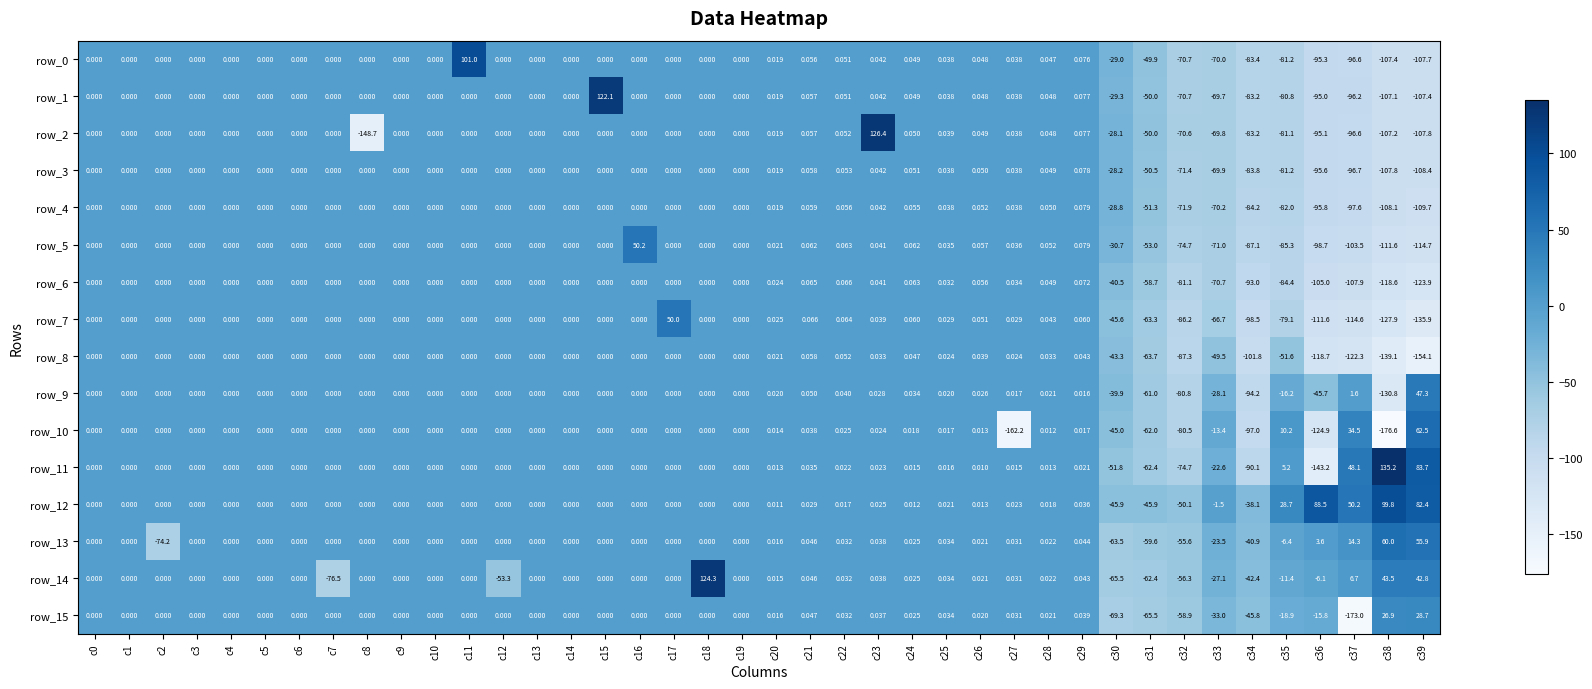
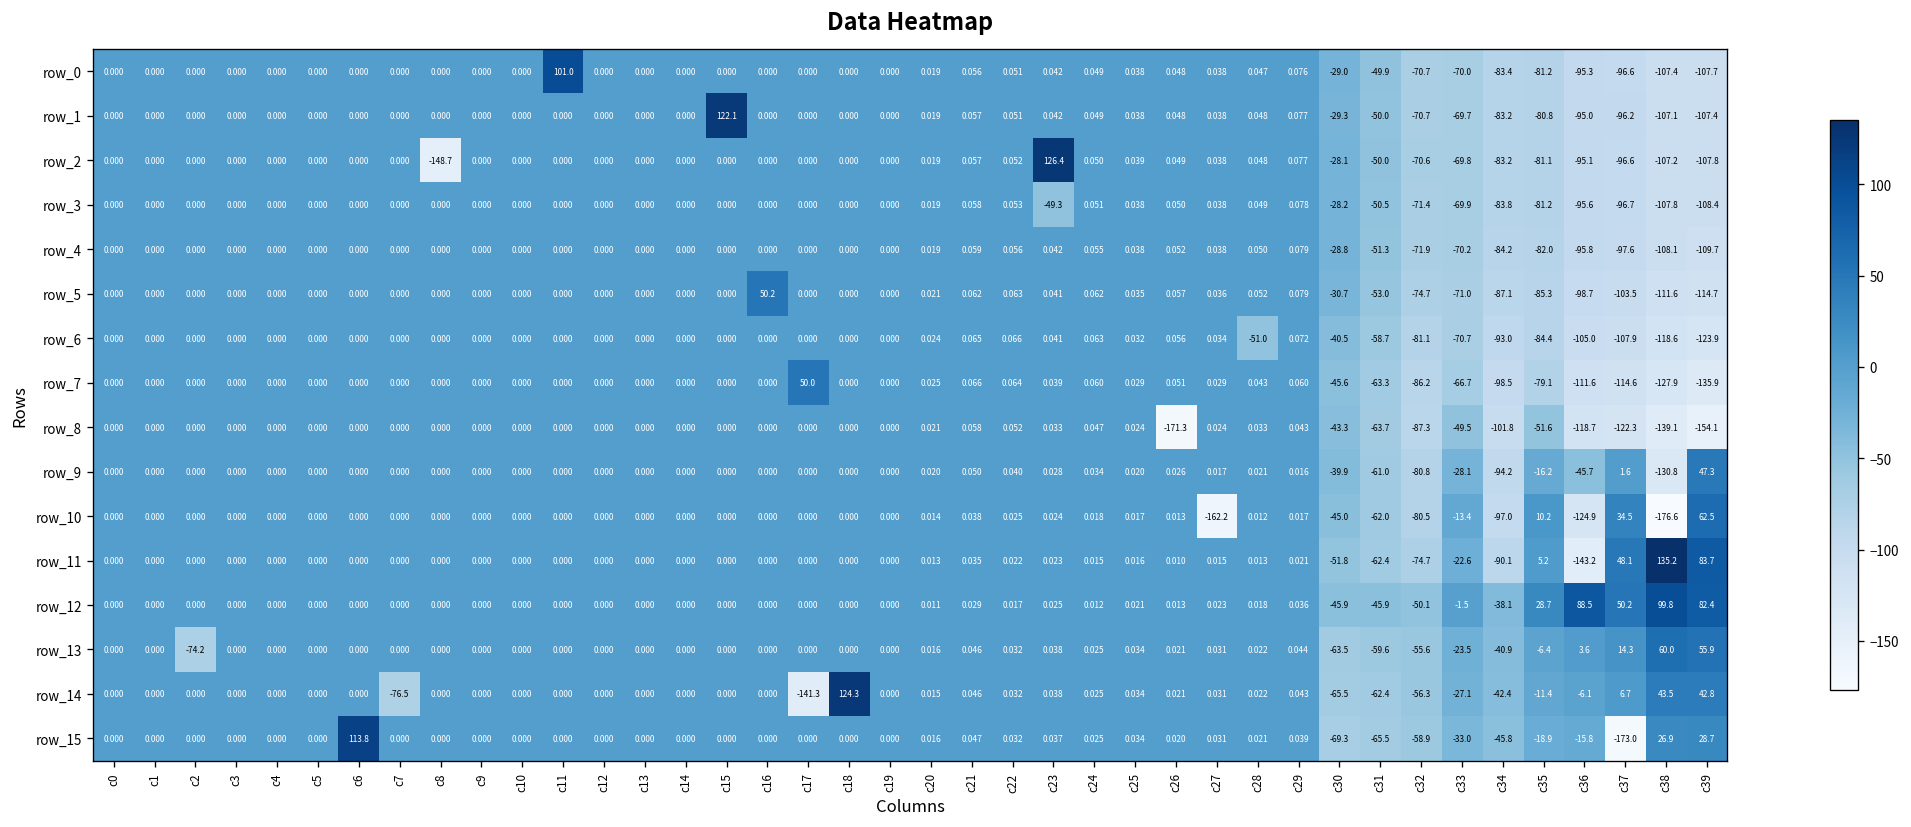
  {
    "row_3": {
      "c0": 0.000,
      "c1": 0.000,
      "c2": 0.000,
      "c3": 0.000,
      "c4": 0.000,
      "c5": 0.000,
      "c6": 0.000,
      "c7": 0.000,
      "c8": 0.000,
      "c9": 0.000,
      "c10": 0.000,
      "c11": 0.000,
      "c12": 0.000,
      "c13": 0.000,
      "c14": 0.000,
      "c15": 0.000,
      "c16": 0.000,
      "c17": 0.000,
      "c18": 0.000,
      "c19": 0.000,
      "c20": 0.019,
      "c21": 0.058,
      "c22": 0.053,
-     "c23": 0.042,
+     "c23": -49.3,
      "c24": 0.051,
      "c25": 0.038,
      "c26": 0.050,
      "c27": 0.038,
      "c28": 0.049,
      "c29": 0.078,
      "c30": -28.2,
      "c31": -50.5,
      "c32": -71.4,
      "c33": -69.9,
      "c34": -83.8,
      "c35": -81.2,
      "c36": -95.6,
      "c37": -96.7,
      "c38": -107.8,
      "c39": -108.4
    },
    "row_6": {
      "c0": 0.000,
      "c1": 0.000,
      "c2": 0.000,
      "c3": 0.000,
      "c4": 0.000,
      "c5": 0.000,
      "c6": 0.000,
      "c7": 0.000,
      "c8": 0.000,
      "c9": 0.000,
      "c10": 0.000,
      "c11": 0.000,
      "c12": 0.000,
      "c13": 0.000,
      "c14": 0.000,
      "c15": 0.000,
      "c16": 0.000,
      "c17": 0.000,
      "c18": 0.000,
      "c19": 0.000,
      "c20": 0.024,
      "c21": 0.065,
      "c22": 0.066,
      "c23": 0.041,
      "c24": 0.063,
      "c25": 0.032,
      "c26": 0.056,
      "c27": 0.034,
-     "c28": 0.049,
+     "c28": -51.0,
      "c29": 0.072,
      "c30": -40.5,
      "c31": -58.7,
      "c32": -81.1,
      "c33": -70.7,
      "c34": -93.0,
      "c35": -84.4,
      "c36": -105.0,
      "c37": -107.9,
      "c38": -118.6,
      "c39": -123.9
    },
    "row_8": {
      "c0": 0.000,
      "c1": 0.000,
      "c2": 0.000,
      "c3": 0.000,
      "c4": 0.000,
      "c5": 0.000,
      "c6": 0.000,
      "c7": 0.000,
      "c8": 0.000,
      "c9": 0.000,
      "c10": 0.000,
      "c11": 0.000,
      "c12": 0.000,
      "c13": 0.000,
      "c14": 0.000,
      "c15": 0.000,
      "c16": 0.000,
      "c17": 0.000,
      "c18": 0.000,
      "c19": 0.000,
      "c20": 0.021,
      "c21": 0.058,
      "c22": 0.052,
      "c23": 0.033,
      "c24": 0.047,
      "c25": 0.024,
-     "c26": 0.039,
+     "c26": -171.3,
      "c27": 0.024,
      "c28": 0.033,
      "c29": 0.043,
      "c30": -43.3,
      "c31": -63.7,
      "c32": -87.3,
      "c33": -49.5,
      "c34": -101.8,
      "c35": -51.6,
      "c36": -118.7,
      "c37": -122.3,
      "c38": -139.1,
      "c39": -154.1
    },
    "row_14": {
      "c0": 0.000,
      "c1": 0.000,
      "c2": 0.000,
      "c3": 0.000,
      "c4": 0.000,
      "c5": 0.000,
      "c6": 0.000,
      "c7": -76.5,
      "c8": 0.000,
      "c9": 0.000,
      "c10": 0.000,
      "c11": 0.000,
-     "c12": -53.3,
+     "c12": 0.000,
      "c13": 0.000,
      "c14": 0.000,
      "c15": 0.000,
      "c16": 0.000,
-     "c17": 0.000,
+     "c17": -141.3,
      "c18": 124.3,
      "c19": 0.000,
      "c20": 0.015,
      "c21": 0.046,
      "c22": 0.032,
      "c23": 0.038,
      "c24": 0.025,
      "c25": 0.034,
      "c26": 0.021,
      "c27": 0.031,
      "c28": 0.022,
      "c29": 0.043,
      "c30": -65.5,
      "c31": -62.4,
      "c32": -56.3,
      "c33": -27.1,
      "c34": -42.4,
      "c35": -11.4,
      "c36": -6.1,
      "c37": 6.7,
      "c38": 43.5,
      "c39": 42.8
    },
    "row_15": {
      "c0": 0.000,
      "c1": 0.000,
      "c2": 0.000,
      "c3": 0.000,
      "c4": 0.000,
      "c5": 0.000,
-     "c6": 0.000,
+     "c6": 113.8,
      "c7": 0.000,
      "c8": 0.000,
      "c9": 0.000,
      "c10": 0.000,
      "c11": 0.000,
      "c12": 0.000,
      "c13": 0.000,
      "c14": 0.000,
      "c15": 0.000,
      "c16": 0.000,
      "c17": 0.000,
      "c18": 0.000,
      "c19": 0.000,
      "c20": 0.016,
      "c21": 0.047,
      "c22": 0.032,
      "c23": 0.037,
      "c24": 0.025,
      "c25": 0.034,
      "c26": 0.020,
      "c27": 0.031,
      "c28": 0.021,
      "c29": 0.039,
      "c30": -69.3,
      "c31": -65.5,
      "c32": -58.9,
      "c33": -33.0,
      "c34": -45.8,
      "c35": -18.9,
      "c36": -15.8,
      "c37": -173.0,
      "c38": 26.9,
      "c39": 28.7
    }
  }
